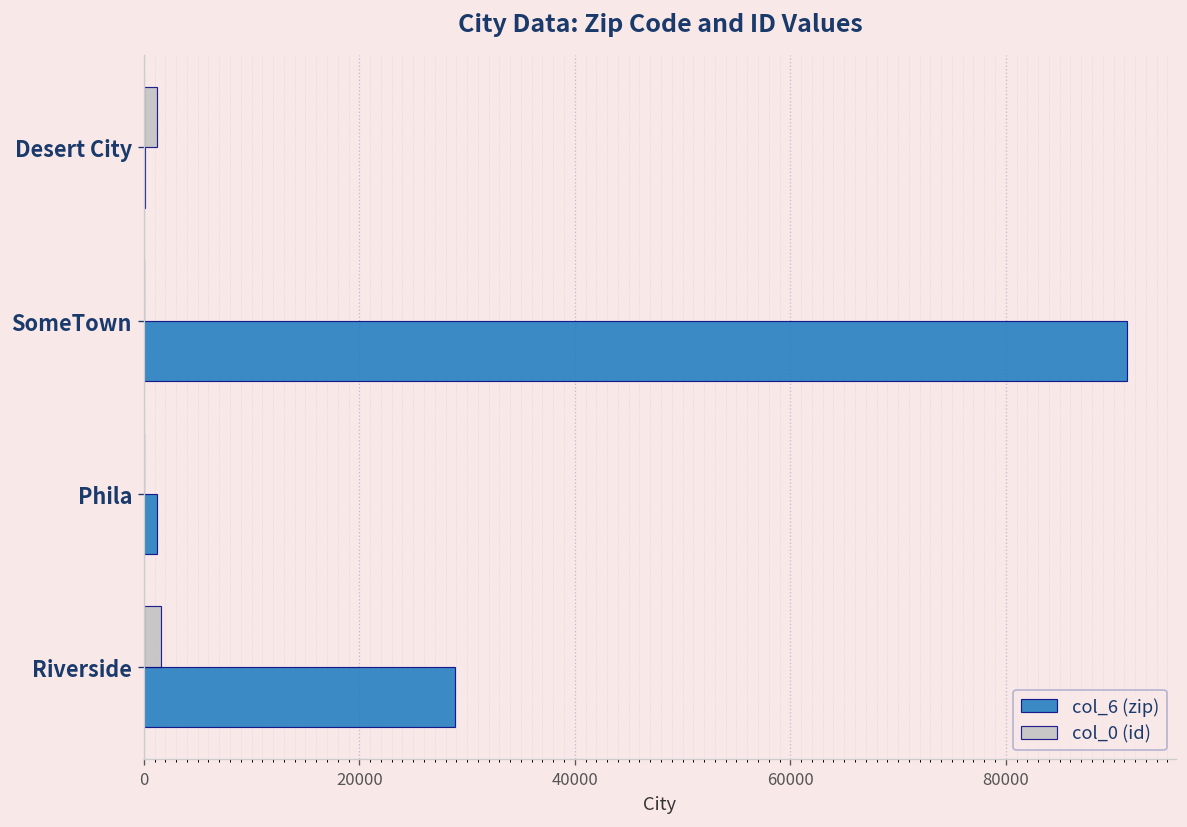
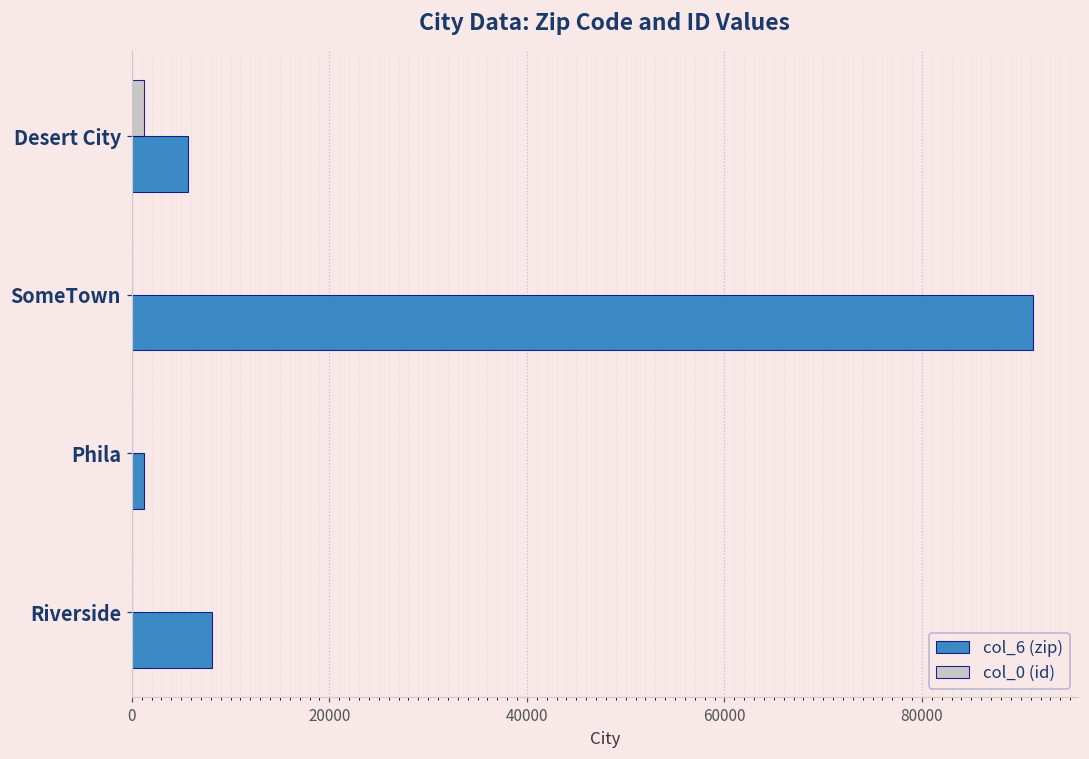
  {
    "col_6 (zip)": {
-     "Desert City": 0,
+     "Desert City": 6000,
      "SomeTown": 91000,
      "Phila": 1000,
-     "Riverside": 29000
+     "Riverside": 8000
    },
    "col_0 (id)": {
      "Desert City": 1000,
      "Phila": 0,
-     "Riverside": 2000
+     "Riverside": 0
    }
  }
